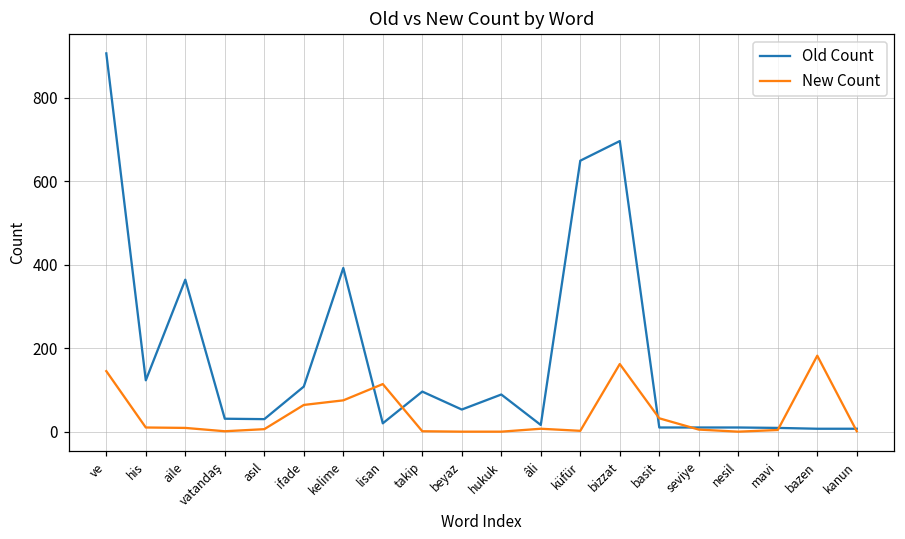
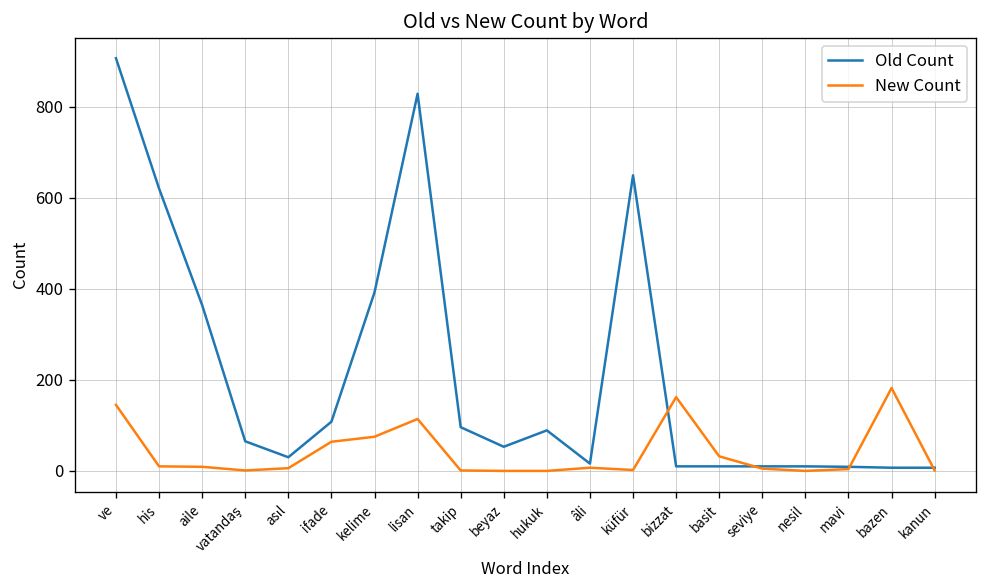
  {
    "Old Count": {
      "ve": 910,
-     "his": 120,
+     "his": 620,
      "aile": 360,
-     "vatandaş": 30,
+     "vatandaş": 70,
      "asıl": 30,
      "ifade": 110,
      "kelime": 390,
-     "lisan": 20,
+     "lisan": 830,
      "takip": 100,
      "beyaz": 50,
      "hukuk": 90,
      "âli": 20,
      "küfür": 650,
-     "bizzat": 700,
+     "bizzat": 10,
      "basit": 10,
      "nesil": 10,
      "bazen": 10
    },
    "New Count": {
      "ve": 150,
      "his": 10,
      "aile": 10,
      "vatandaş": 0,
      "asıl": 10,
      "ifade": 60,
      "kelime": 80,
      "lisan": 110,
      "takip": 0,
      "beyaz": 0,
      "hukuk": 0,
      "âli": 10,
      "küfür": 0,
      "bizzat": 160,
      "basit": 30,
      "nesil": 0,
      "bazen": 180
    }
  }
